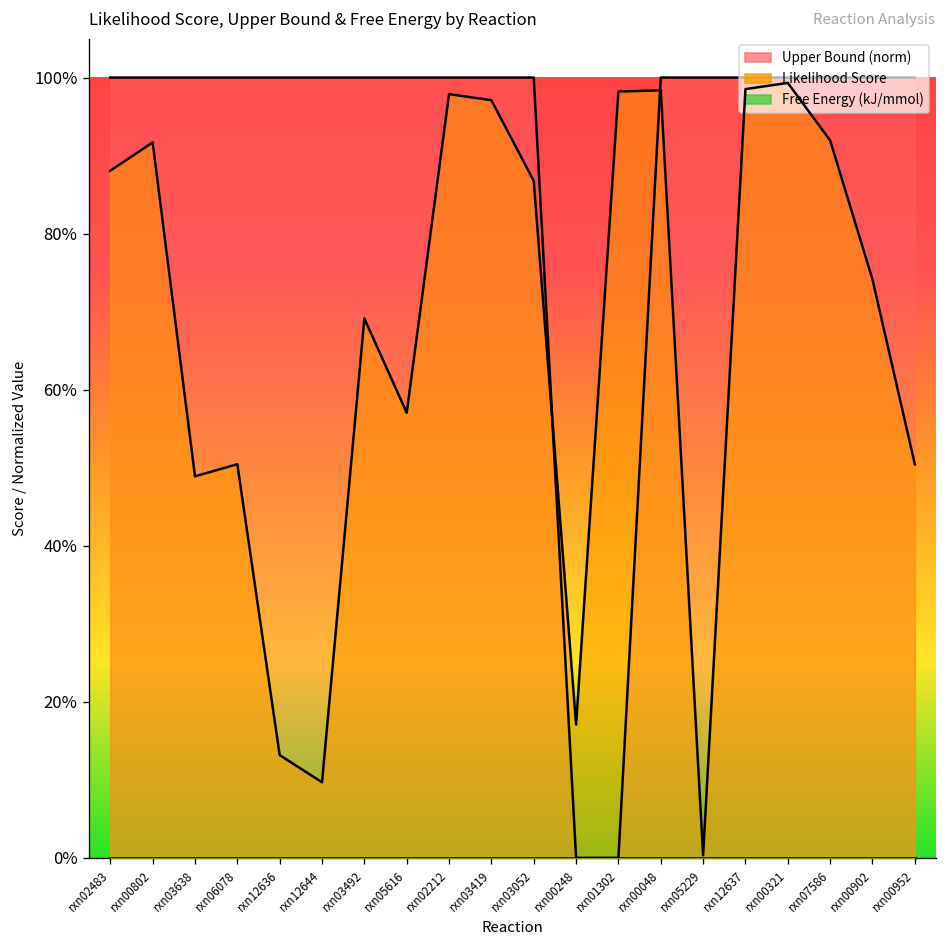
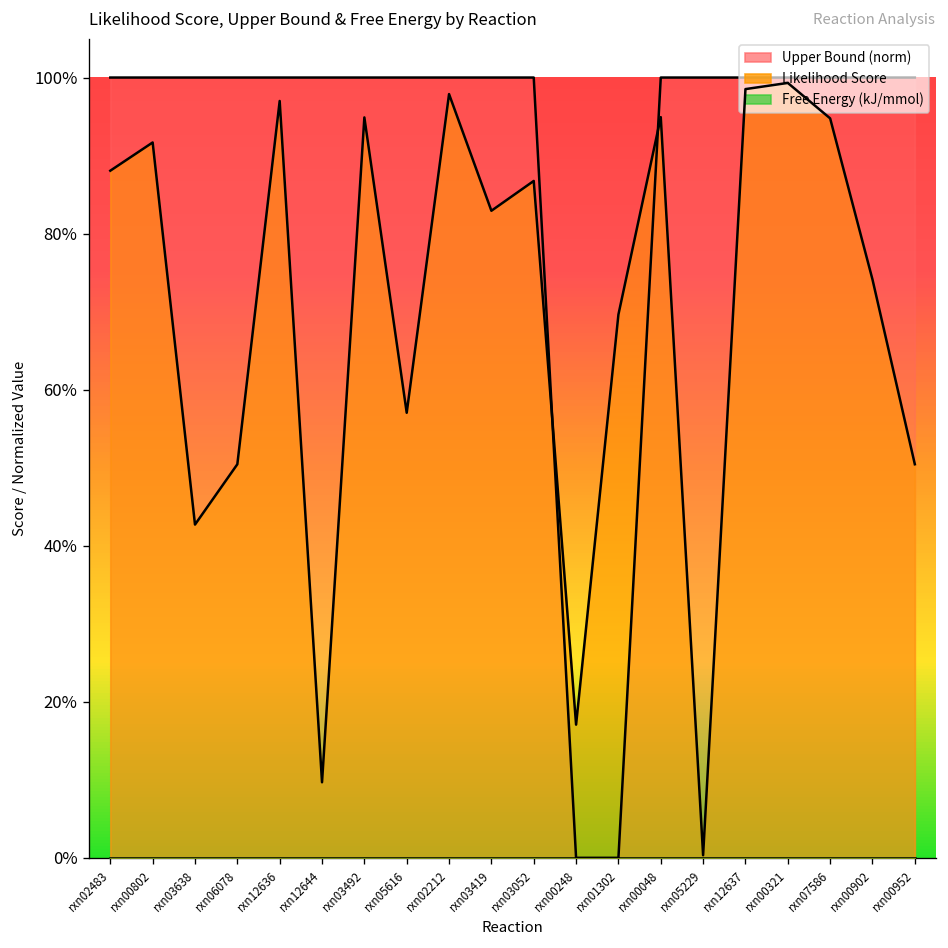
  {
    "Upper Bound (norm)": {
      "rxn02483": "100%",
      "rxn00802": "100%",
      "rxn03638": "100%",
      "rxn06078": "100%",
      "rxn12636": "100%",
      "rxn12644": "100%",
      "rxn03492": "100%",
      "rxn05616": "100%",
      "rxn02212": "100%",
      "rxn03419": "100%",
      "rxn03052": "100%",
      "rxn00048": "100%",
      "rxn05229": "100%"
    },
    "Likelihood Score": {
      "rxn02483": "88%",
      "rxn00802": "92%",
-     "rxn03638": "49%",
+     "rxn03638": "43%",
      "rxn06078": "50%",
-     "rxn12636": "13%",
+     "rxn12636": "97%",
      "rxn12644": "10%",
-     "rxn03492": "69%",
+     "rxn03492": "95%",
      "rxn05616": "57%",
      "rxn02212": "98%",
-     "rxn03419": "97%",
+     "rxn03419": "83%",
      "rxn03052": "87%",
      "rxn00248": "17%",
-     "rxn01302": "98%",
-     "rxn00048": "98%",
-     "rxn07586": "92%",
+     "rxn01302": "70%",
+     "rxn00048": "95%",
+     "rxn07586": "95%",
      "rxn00902": "74%",
      "rxn00952": "50%"
    },
    "Free Energy (kJ/mmol)": {
      "rxn02483": "0%",
      "rxn00802": "0%",
      "rxn03638": "0%",
      "rxn06078": "0%",
      "rxn12636": "0%",
      "rxn12644": "0%",
      "rxn03492": "0%",
      "rxn05616": "0%",
      "rxn02212": "0%",
      "rxn03419": "0%",
      "rxn03052": "0%",
      "rxn00048": "0%",
      "rxn12637": "0%",
      "rxn00321": "0%",
      "rxn07586": "0%",
      "rxn00902": "0%",
      "rxn00952": "0%"
    }
  }
